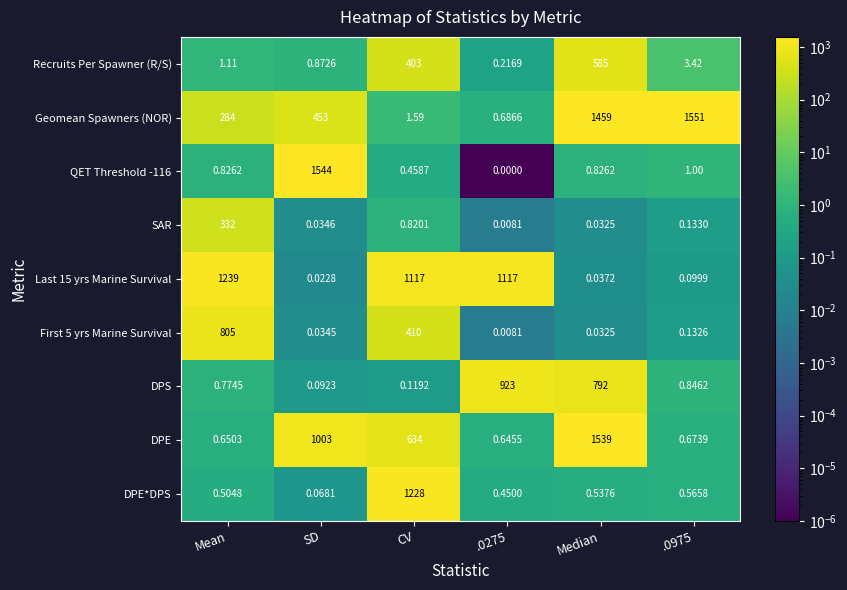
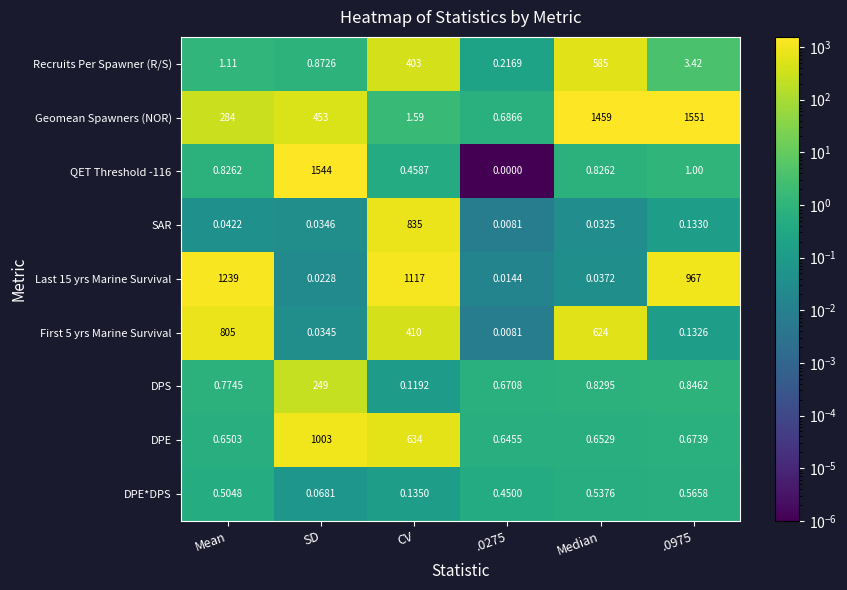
  {
    "Recruits Per Spawner (R/S)": {
      "Mean": 1.11,
      "SD": 0.8726,
      "CV": 403,
      ".0275": 0.2169,
      "Median": 585,
      ".0975": 3.42
    },
    "Geomean Spawners (NOR)": {
      "Mean": 284,
      "SD": 453,
      "CV": 1.59,
      ".0275": 0.6866,
      "Median": 1459,
      ".0975": 1551
    },
    "QET Threshold -116": {
      "Mean": 0.8262,
      "SD": 1544,
      "CV": 0.4587,
      ".0275": 0.0000,
      "Median": 0.8262,
      ".0975": 1.00
    },
    "SAR": {
-     "Mean": 332,
+     "Mean": 0.0422,
      "SD": 0.0346,
-     "CV": 0.8201,
+     "CV": 835,
      ".0275": 0.0081,
      "Median": 0.0325,
      ".0975": 0.1330
    },
    "Last 15 yrs Marine Survival": {
      "Mean": 1239,
      "SD": 0.0228,
      "CV": 1117,
-     ".0275": 1117,
+     ".0275": 0.0144,
      "Median": 0.0372,
-     ".0975": 0.0999
+     ".0975": 967
    },
    "First 5 yrs Marine Survival": {
      "Mean": 805,
      "SD": 0.0345,
      "CV": 410,
      ".0275": 0.0081,
-     "Median": 0.0325,
+     "Median": 624,
      ".0975": 0.1326
    },
    "DPS": {
      "Mean": 0.7745,
-     "SD": 0.0923,
+     "SD": 249,
      "CV": 0.1192,
-     ".0275": 923,
-     "Median": 792,
+     ".0275": 0.6708,
+     "Median": 0.8295,
      ".0975": 0.8462
    },
    "DPE": {
      "Mean": 0.6503,
      "SD": 1003,
      "CV": 634,
      ".0275": 0.6455,
-     "Median": 1539,
+     "Median": 0.6529,
      ".0975": 0.6739
    },
    "DPE*DPS": {
      "Mean": 0.5048,
      "SD": 0.0681,
-     "CV": 1228,
+     "CV": 0.1350,
      ".0275": 0.4500,
      "Median": 0.5376,
      ".0975": 0.5658
    }
  }
